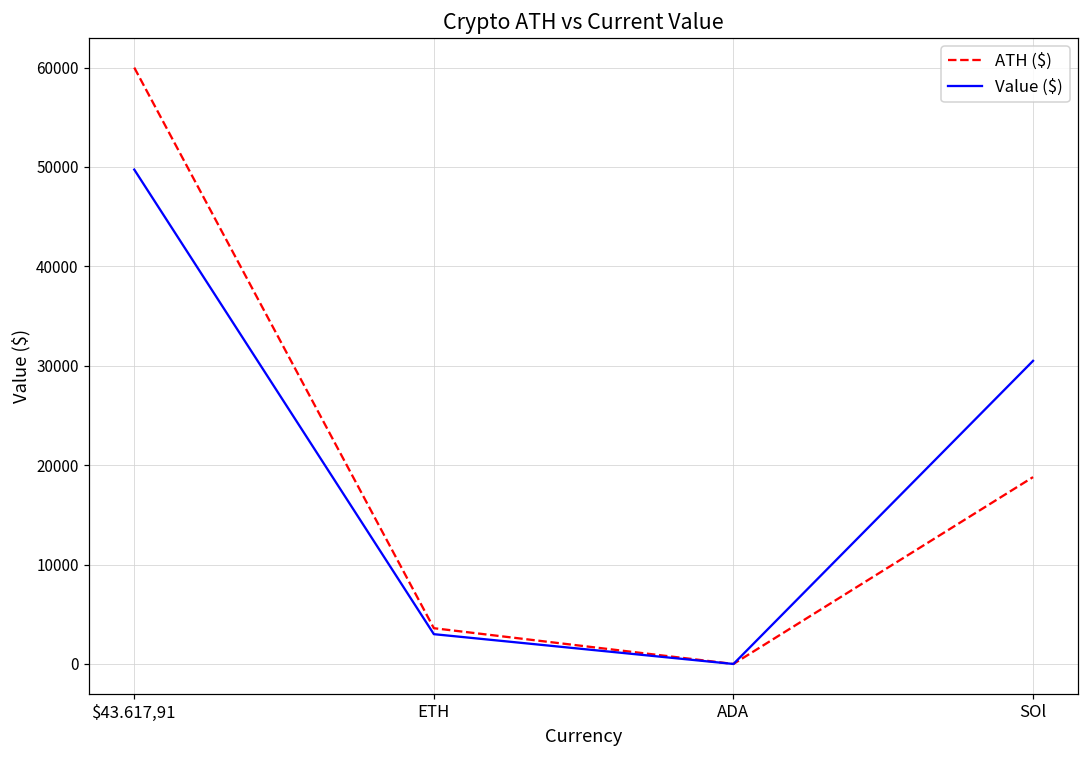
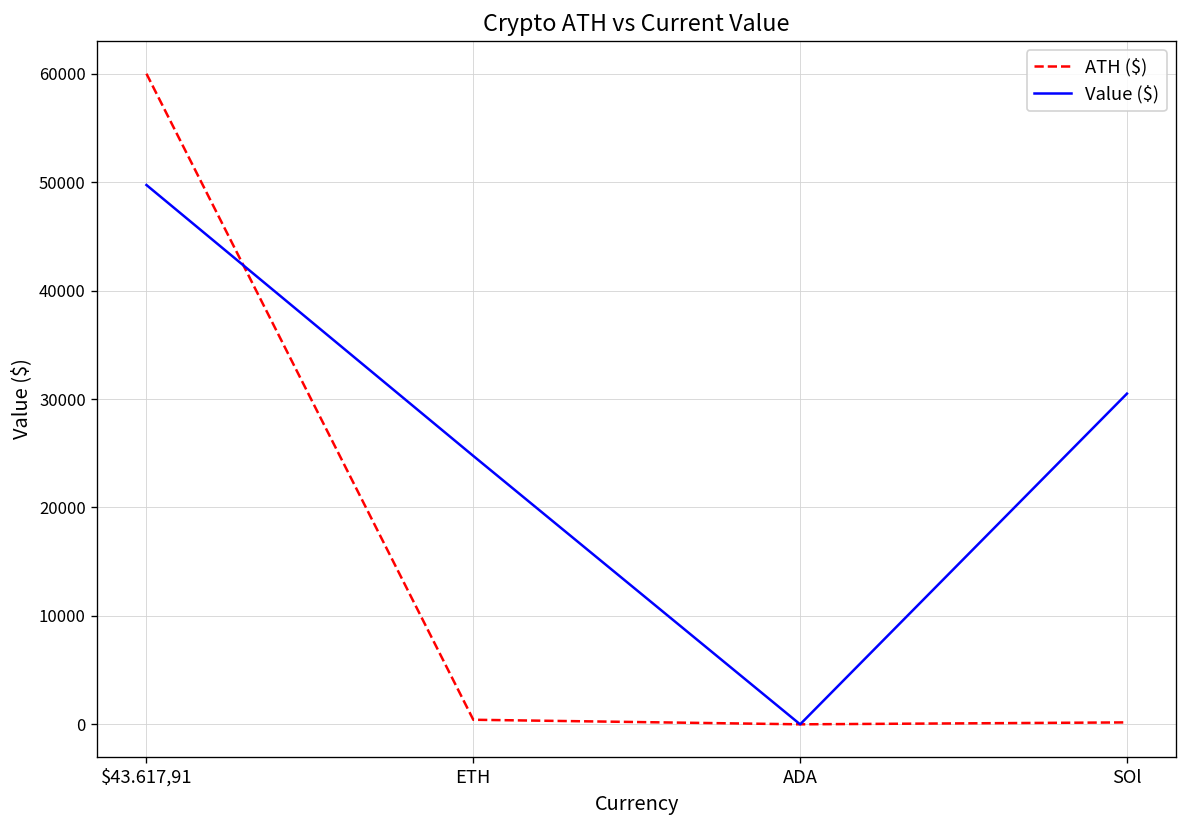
  {
    "ATH ($)": {
      "$43.617,91": 60000,
-     "ETH": 4000,
-     "SOl": 19000
+     "ETH": 0,
+     "SOl": 0
    },
    "Value ($)": {
      "$43.617,91": 50000,
-     "ETH": 3000,
+     "ETH": 25000,
      "SOl": 30000
    }
  }
